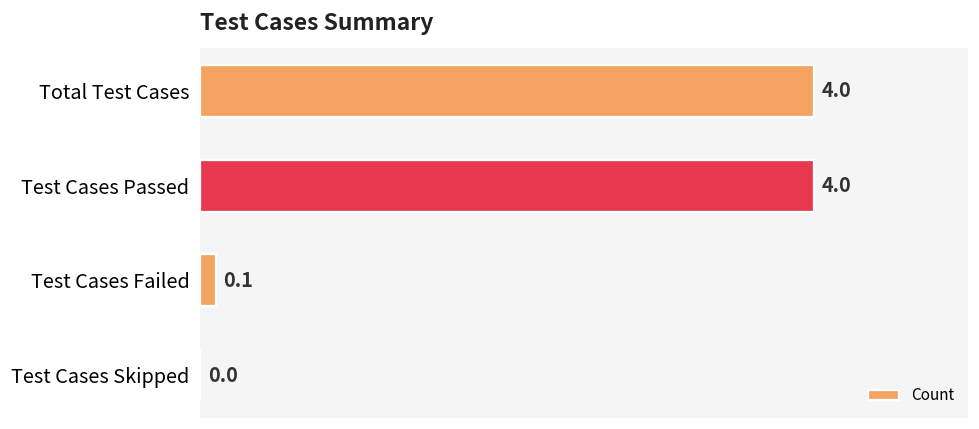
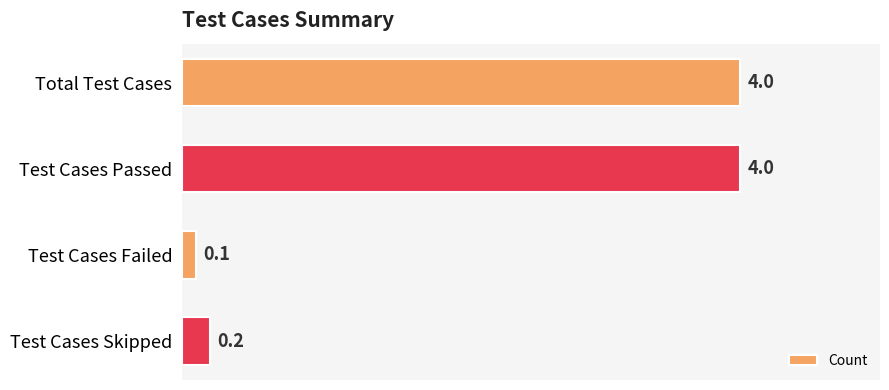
  {
    "Total Test Cases": 4.0,
    "Test Cases Passed": 4.0,
    "Test Cases Failed": 0.1,
-   "Test Cases Skipped": 0.0
+   "Test Cases Skipped": 0.2
  }
